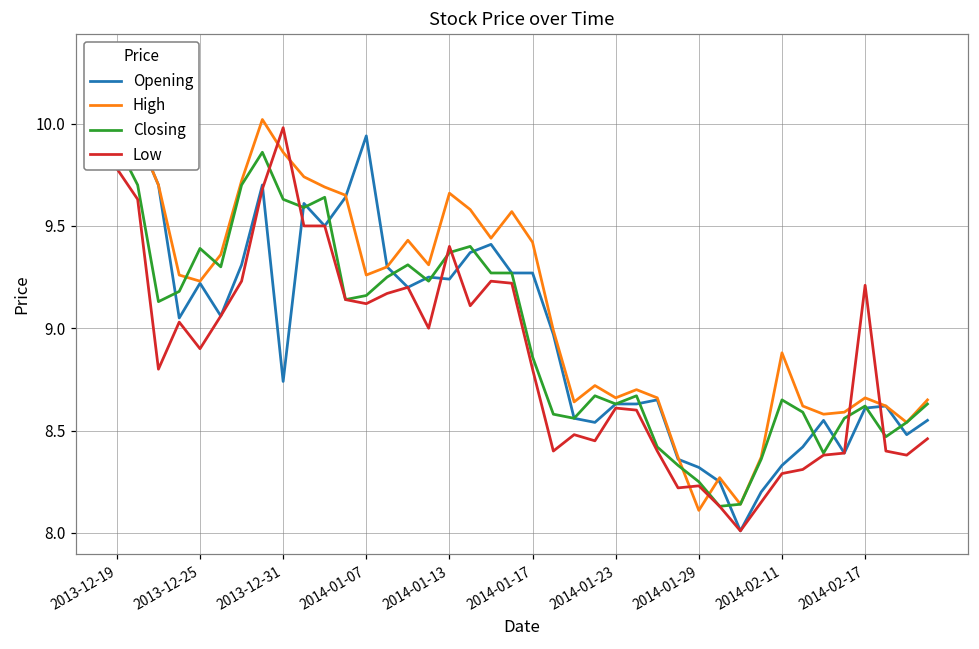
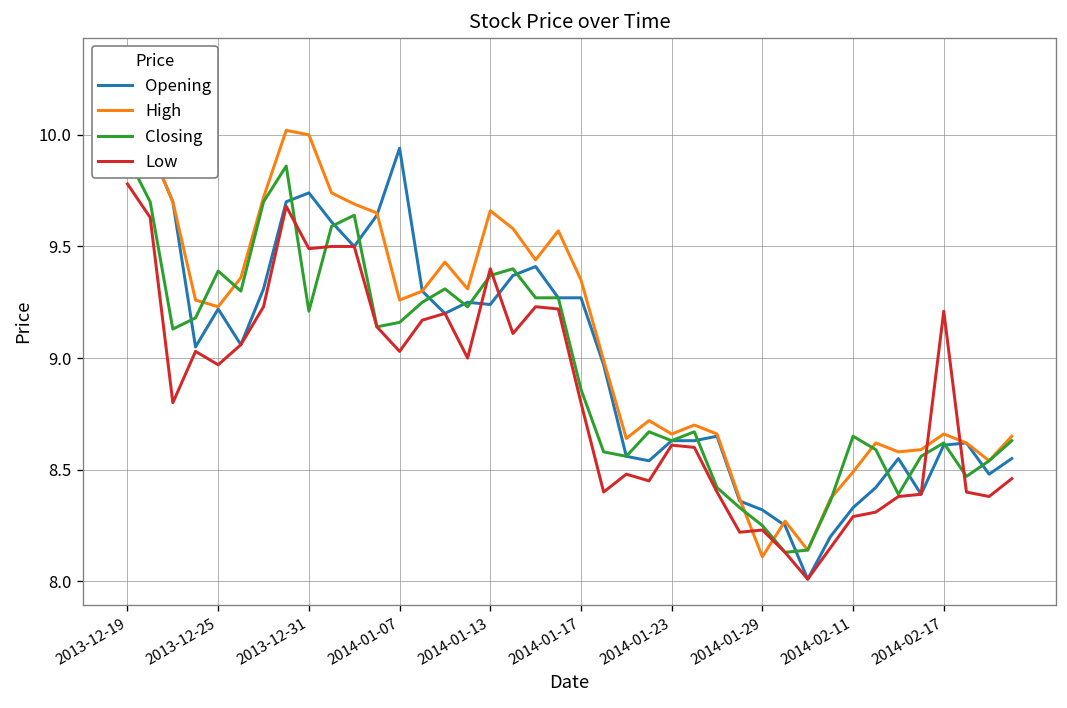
  {
    "Opening": {
-     "2013-12-31": 8.74,
+     "2013-12-31": 9.74,
      "2014-01-07": 9.94,
      "2014-01-13": 9.24,
      "2014-01-17": 9.27,
      "2014-01-29": 8.32,
      "2014-02-11": 8.33
    },
    "High": {
-     "2013-12-31": 9.86,
+     "2013-12-31": 10.00,
      "2014-01-07": 9.26,
      "2014-01-13": 9.66,
-     "2014-01-17": 9.42,
+     "2014-01-17": 9.35,
      "2014-01-23": 8.66,
      "2014-01-29": 8.11,
-     "2014-02-11": 8.88,
+     "2014-02-11": 8.49,
      "2014-02-17": 8.66
    },
    "Closing": {
      "2013-12-25": 9.39,
-     "2013-12-31": 9.63,
+     "2013-12-31": 9.21,
      "2014-01-07": 9.16,
      "2014-01-13": 9.37,
      "2014-01-17": 8.86,
      "2014-01-29": 8.25,
      "2014-02-11": 8.65
    },
    "Low": {
      "2013-12-19": 9.78,
-     "2013-12-25": 8.90,
-     "2013-12-31": 9.98,
-     "2014-01-07": 9.12,
+     "2013-12-25": 8.97,
+     "2013-12-31": 9.49,
+     "2014-01-07": 9.03,
      "2014-01-13": 9.40,
      "2014-01-17": 8.80,
      "2014-01-23": 8.61,
      "2014-01-29": 8.23,
      "2014-02-11": 8.29,
      "2014-02-17": 9.21
    }
  }
